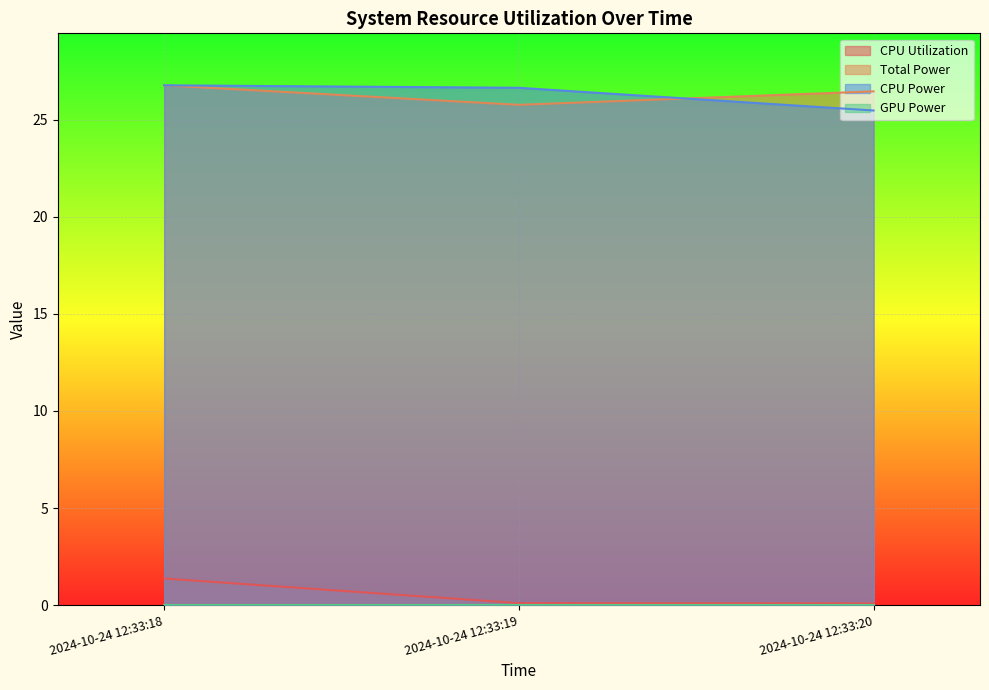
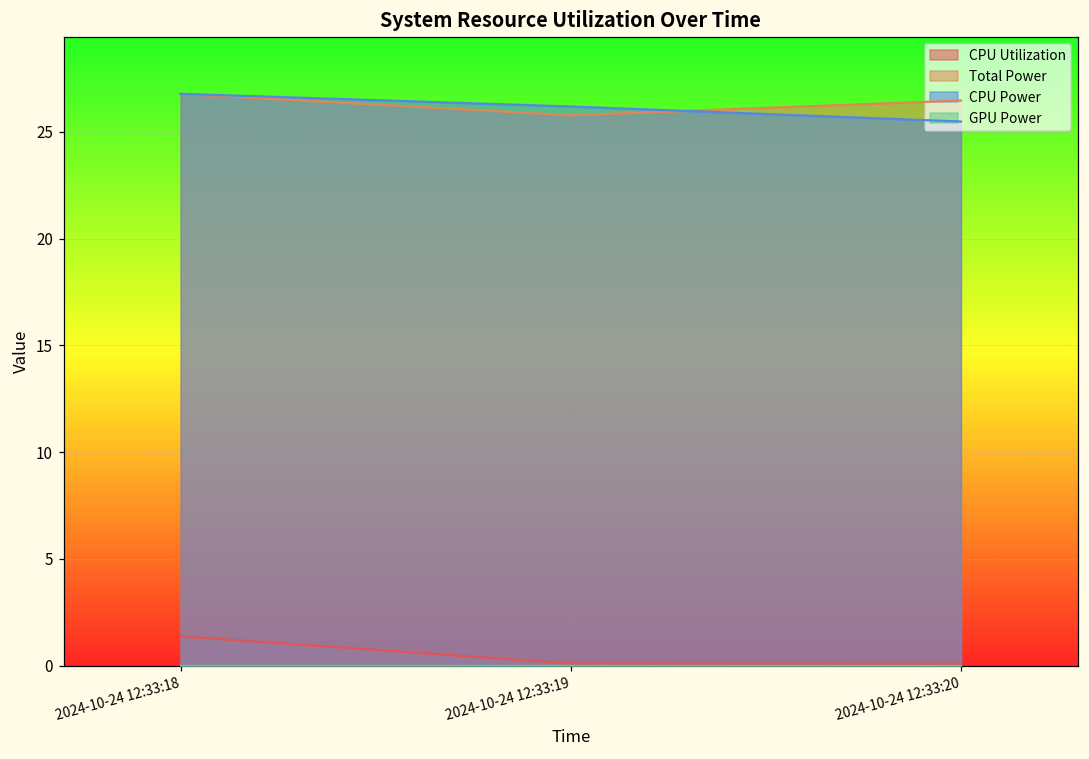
  {
    "CPU Power": {
-     "2024-10-24 12:33:19": 26.6
+     "2024-10-24 12:33:19": 26.2
    },
    "GPU Power": {
      "2024-10-24 12:33:18": 0.0
    }
  }
